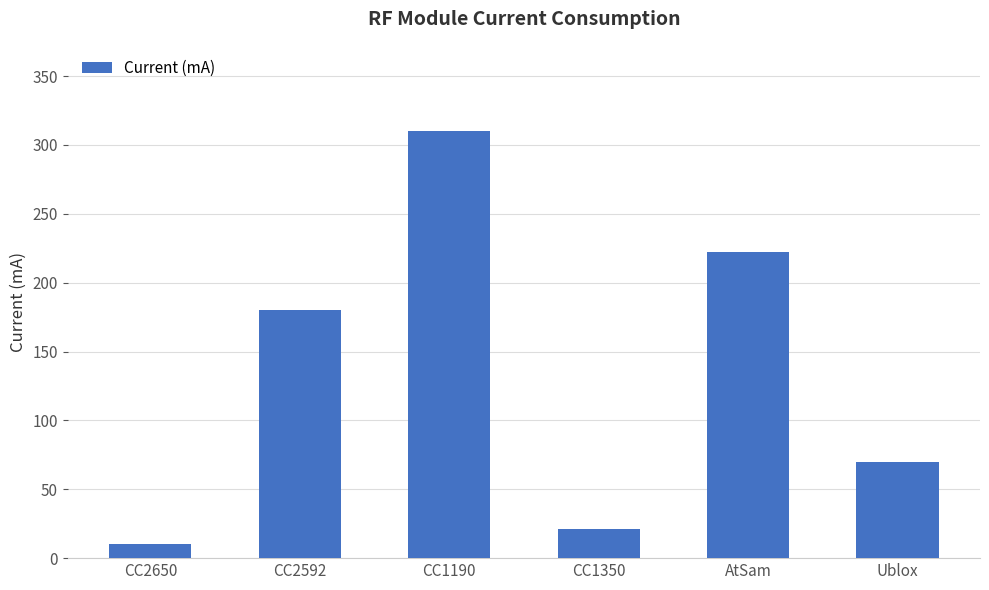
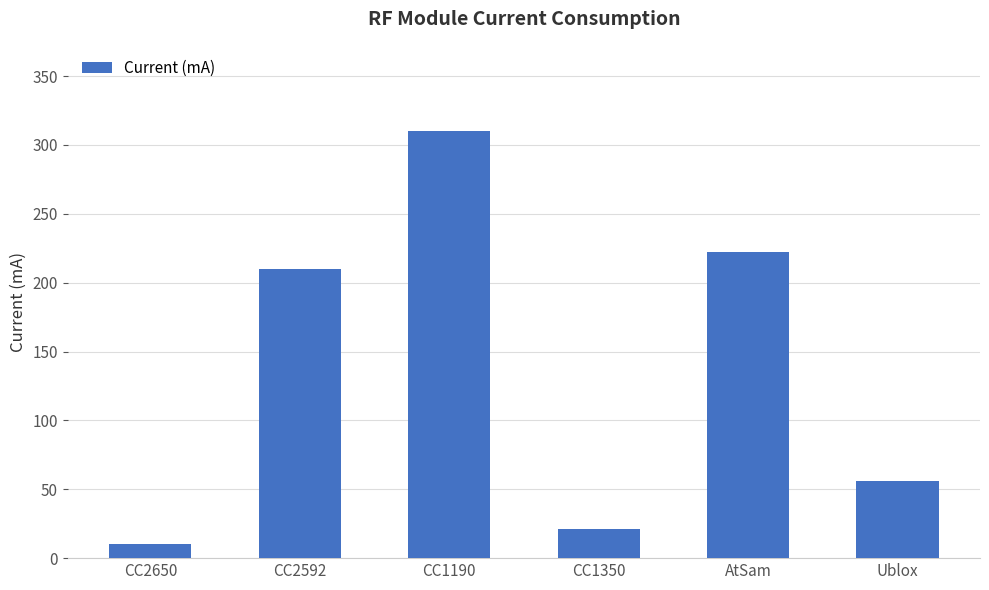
  {
    "CC2650": 10,
-   "CC2592": 180,
+   "CC2592": 210,
    "CC1190": 310,
    "CC1350": 21,
    "AtSam": 222,
-   "Ublox": 70
+   "Ublox": 56
  }
